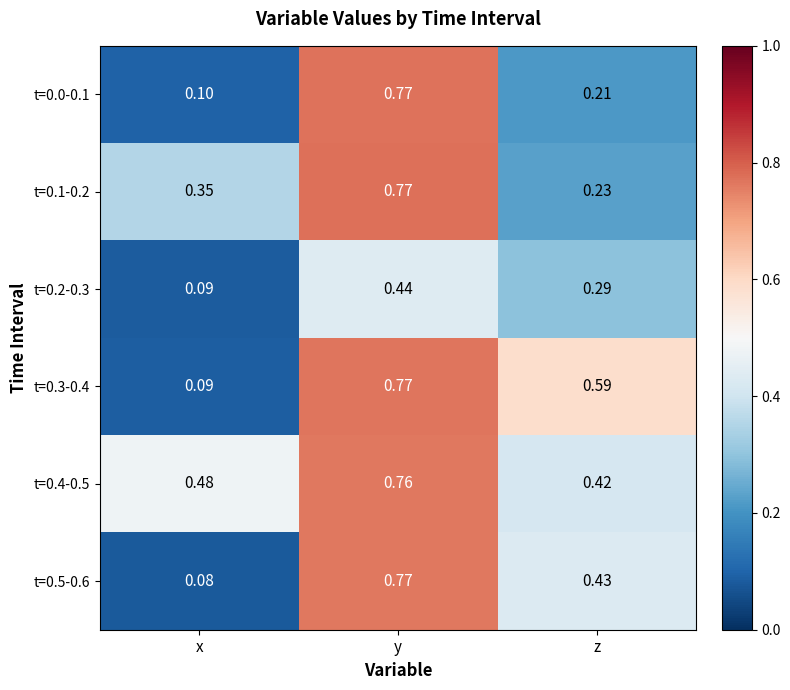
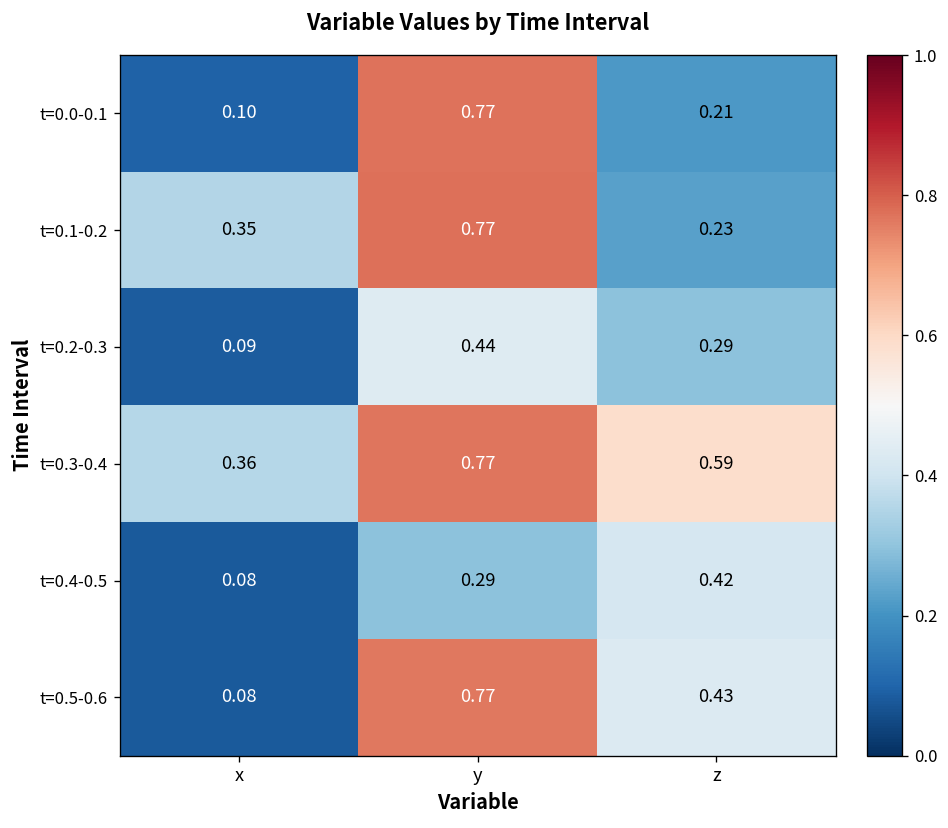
  {
    "t=0.0-0.1": {
      "x": 0.10,
      "y": 0.77,
      "z": 0.21
    },
    "t=0.1-0.2": {
      "x": 0.35,
      "y": 0.77,
      "z": 0.23
    },
    "t=0.2-0.3": {
      "x": 0.09,
      "y": 0.44,
      "z": 0.29
    },
    "t=0.3-0.4": {
-     "x": 0.09,
+     "x": 0.36,
      "y": 0.77,
      "z": 0.59
    },
    "t=0.4-0.5": {
-     "x": 0.48,
-     "y": 0.76,
+     "x": 0.08,
+     "y": 0.29,
      "z": 0.42
    },
    "t=0.5-0.6": {
      "x": 0.08,
      "y": 0.77,
      "z": 0.43
    }
  }
